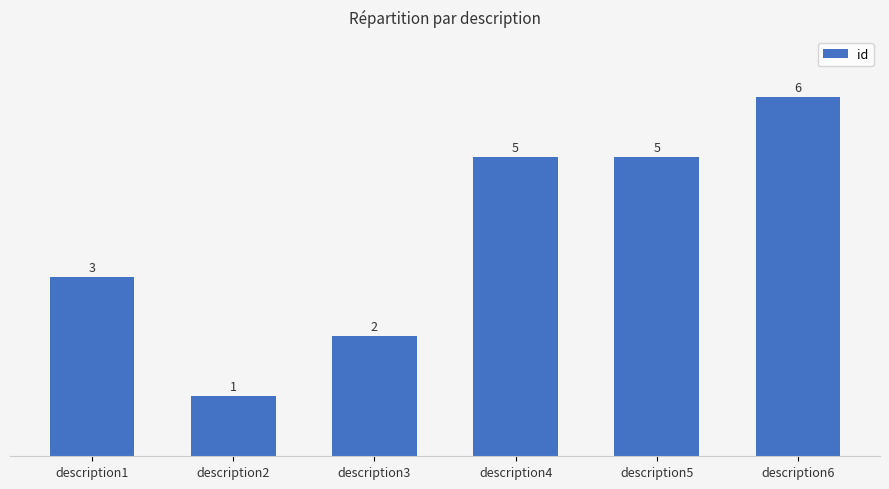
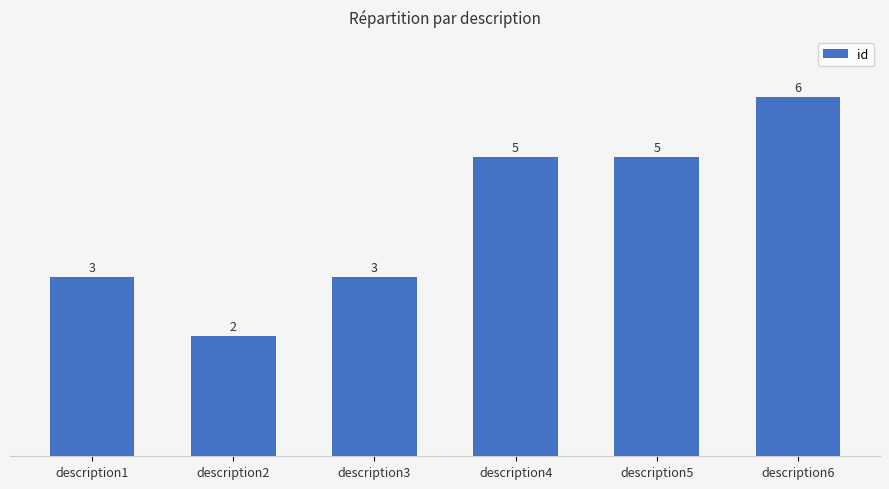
  {
    "description1": 3,
-   "description2": 1,
-   "description3": 2,
+   "description2": 2,
+   "description3": 3,
    "description4": 5,
    "description5": 5,
    "description6": 6
  }
